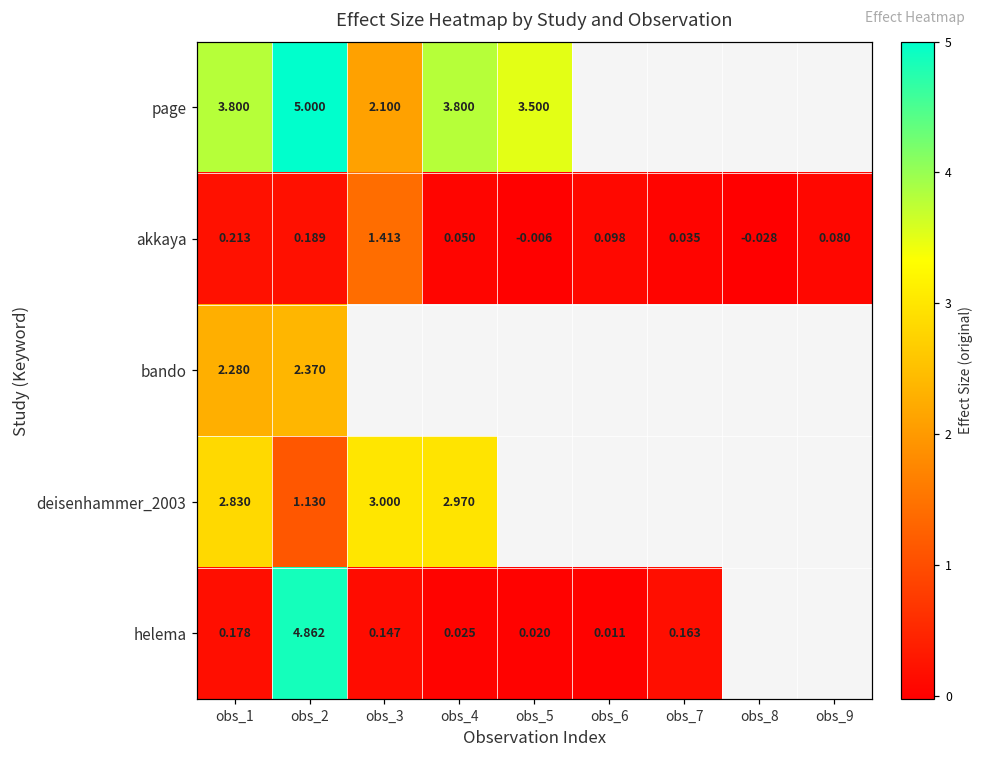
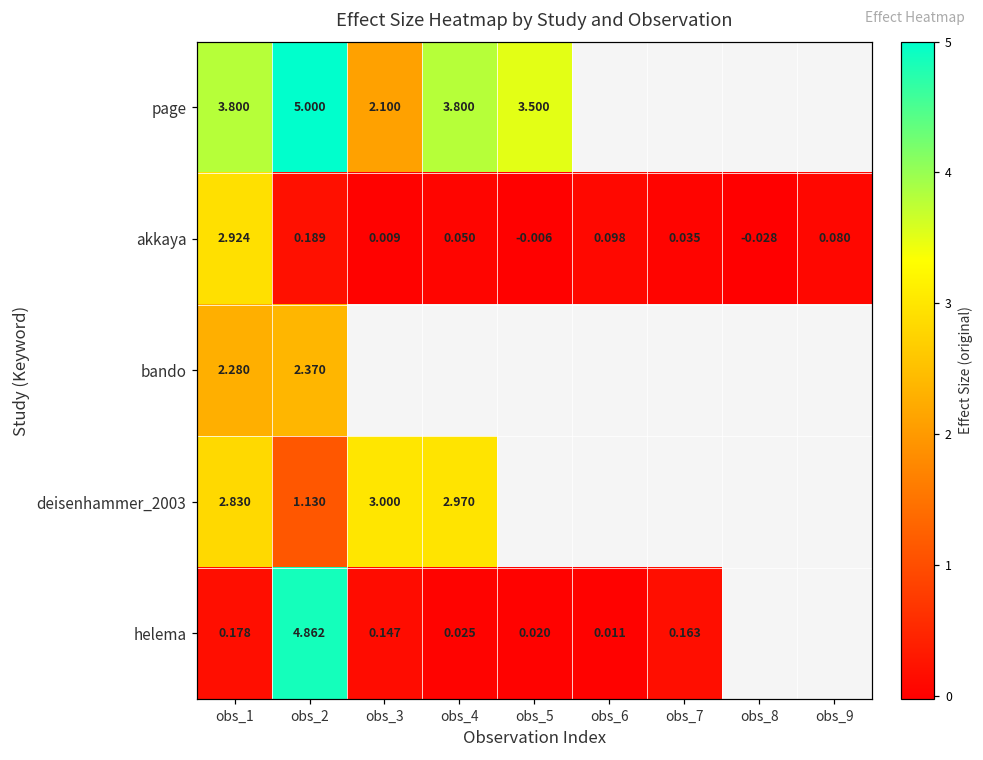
  {
    "page": {
      "obs_1": 3.800,
      "obs_2": 5.000,
      "obs_3": 2.100,
      "obs_4": 3.800,
      "obs_5": 3.500
    },
    "akkaya": {
-     "obs_1": 0.213,
+     "obs_1": 2.924,
      "obs_2": 0.189,
-     "obs_3": 1.413,
+     "obs_3": 0.009,
      "obs_4": 0.050,
      "obs_5": -0.006,
      "obs_6": 0.098,
      "obs_7": 0.035,
      "obs_8": -0.028,
      "obs_9": 0.080
    },
    "bando": {
      "obs_1": 2.280,
      "obs_2": 2.370
    },
    "deisenhammer_2003": {
      "obs_1": 2.830,
      "obs_2": 1.130,
      "obs_3": 3.000,
      "obs_4": 2.970
    },
    "helema": {
      "obs_1": 0.178,
      "obs_2": 4.862,
      "obs_3": 0.147,
      "obs_4": 0.025,
      "obs_5": 0.020,
      "obs_6": 0.011,
      "obs_7": 0.163
    }
  }
